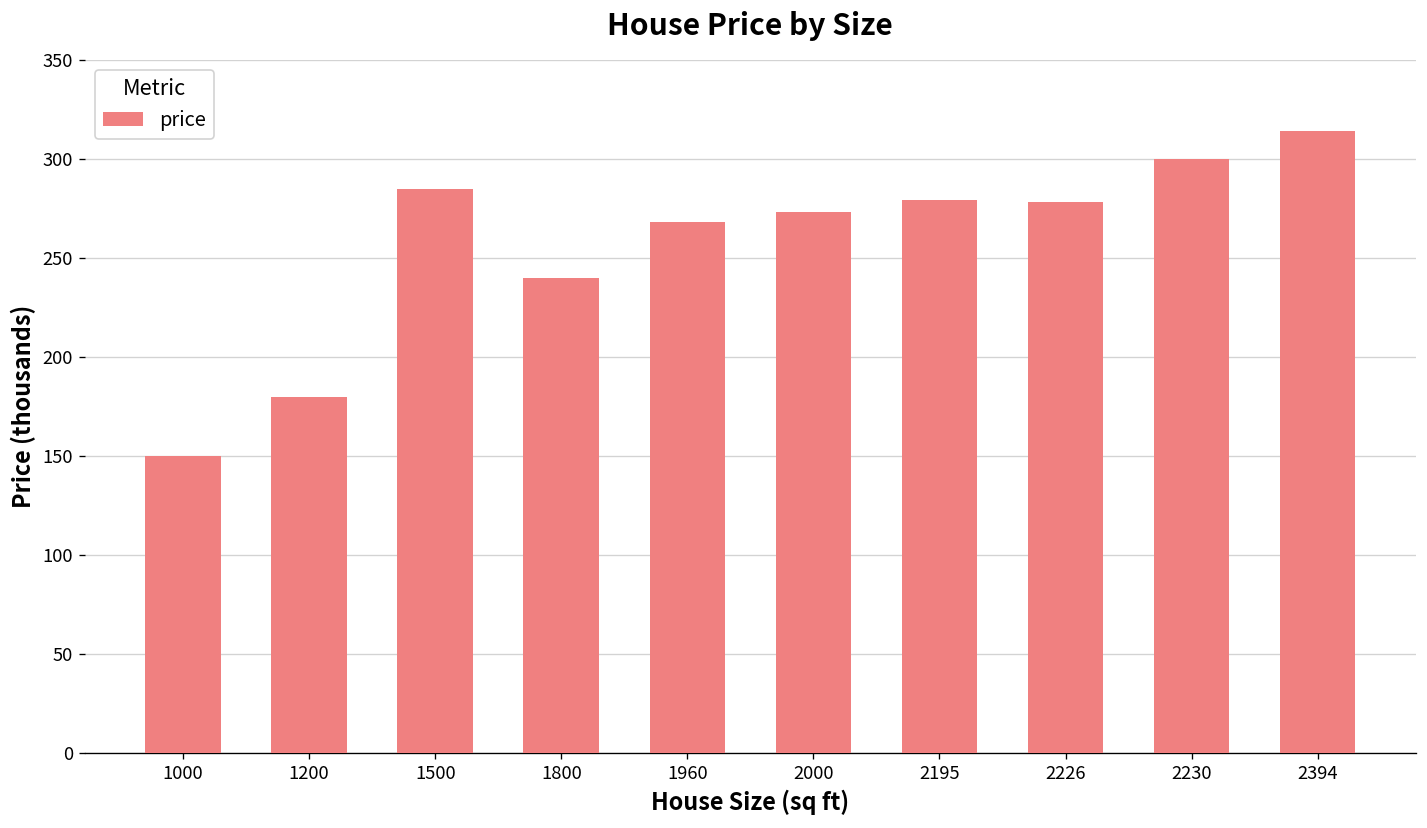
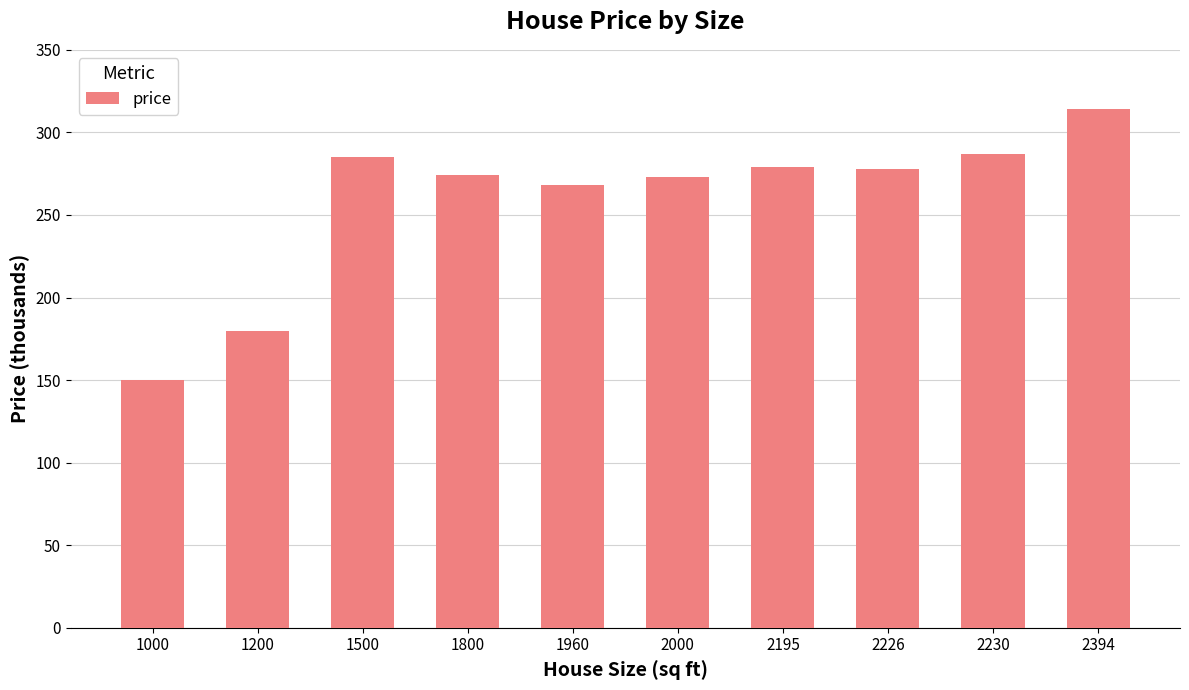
  {
    "1000": 150,
    "1200": 180,
    "1500": 285,
-   "1800": 240,
+   "1800": 274,
    "1960": 268,
    "2000": 273,
    "2195": 279,
    "2226": 278,
-   "2230": 300,
+   "2230": 287,
    "2394": 314
  }
